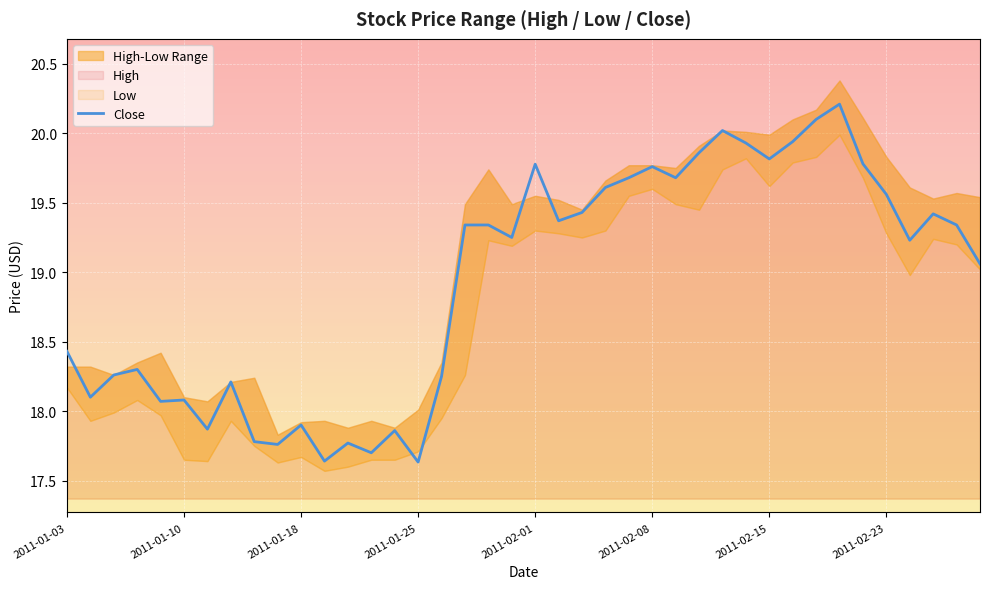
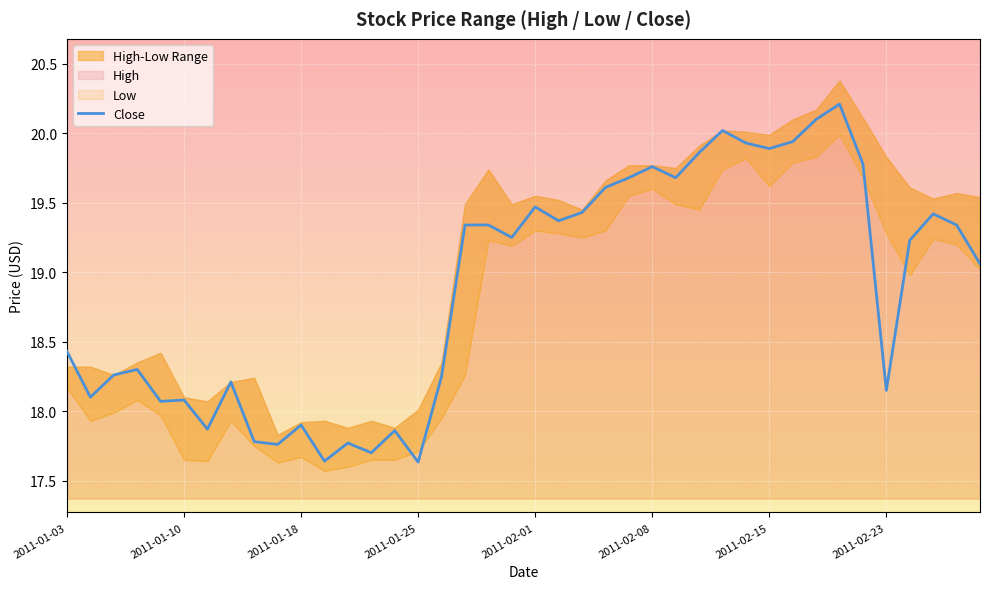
  {
    "Close": {
      "2011-01-03": 18.43,
      "2011-01-10": 18.08,
      "2011-01-18": 17.90,
      "2011-01-25": 17.63,
-     "2011-02-01": 19.78,
-     "2011-02-15": 19.82,
-     "2011-02-23": 19.56
+     "2011-02-01": 19.47,
+     "2011-02-15": 19.89,
+     "2011-02-23": 18.15
    }
  }
